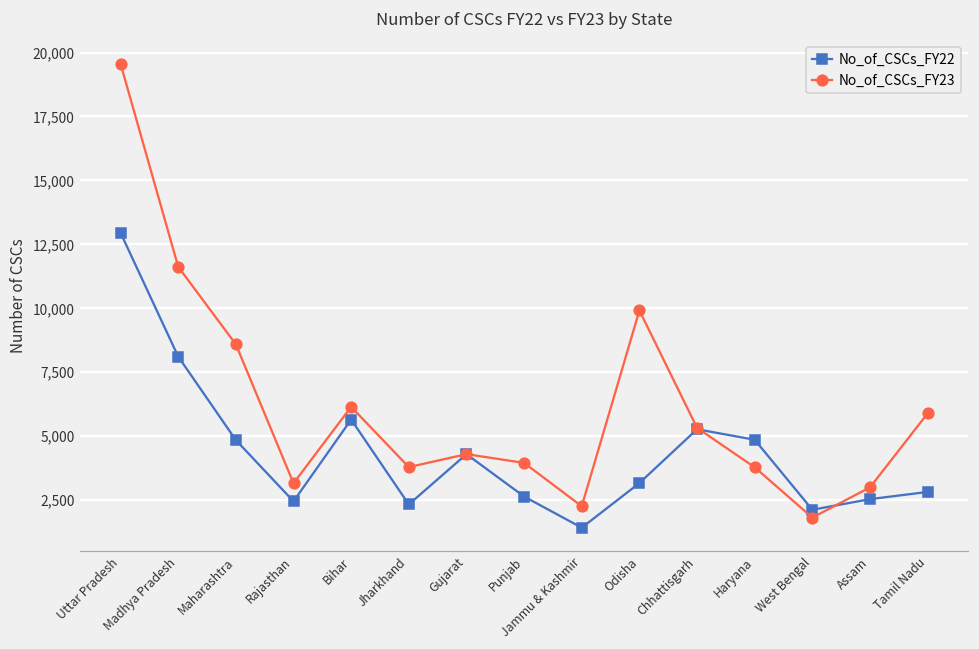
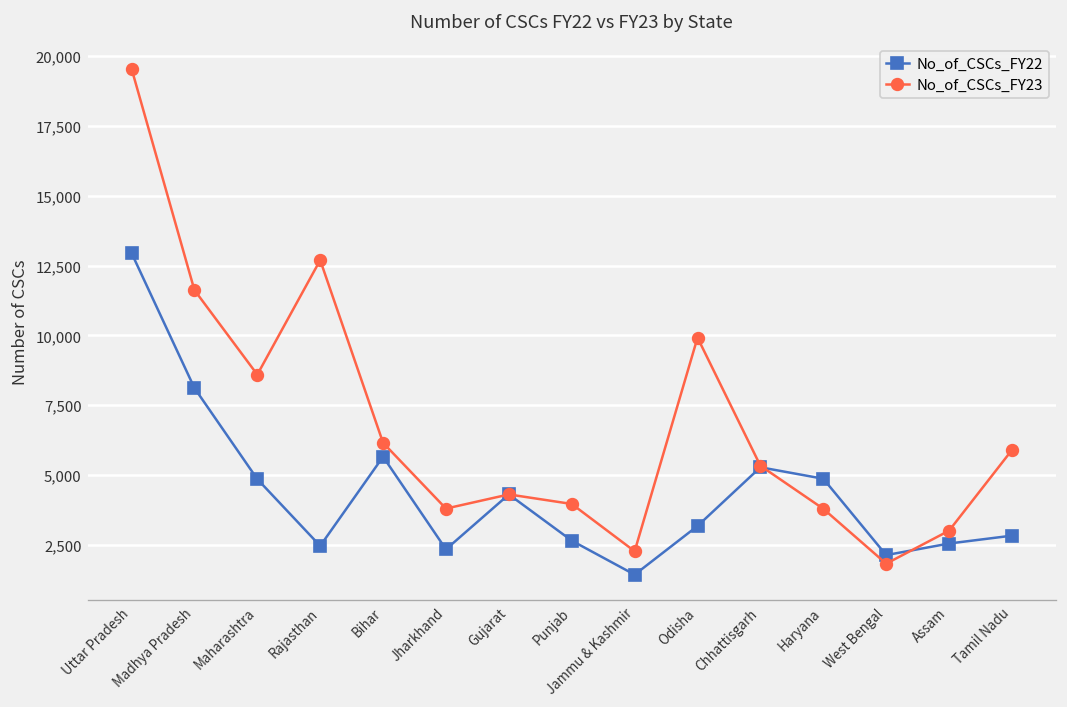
  {
    "No_of_CSCs_FY22": {
      "Uttar Pradesh": "13,000",
      "Madhya Pradesh": "8,100",
      "Maharashtra": "4,800",
      "Rajasthan": "2,500",
      "Bihar": "5,700",
      "Jharkhand": "2,300",
      "Punjab": "2,600",
      "Jammu & Kashmir": "1,400",
      "Odisha": "3,200",
      "Haryana": "4,900",
      "West Bengal": "2,100",
      "Assam": "2,500",
      "Tamil Nadu": "2,800"
    },
    "No_of_CSCs_FY23": {
      "Uttar Pradesh": "19,600",
      "Madhya Pradesh": "11,600",
      "Maharashtra": "8,600",
-     "Rajasthan": "3,200",
+     "Rajasthan": "12,700",
      "Bihar": "6,100",
      "Jharkhand": "3,800",
      "Punjab": "4,000",
      "Jammu & Kashmir": "2,300",
      "Odisha": "9,900",
      "Haryana": "3,800",
      "West Bengal": "1,800",
      "Assam": "3,000",
      "Tamil Nadu": "5,900"
    }
  }
